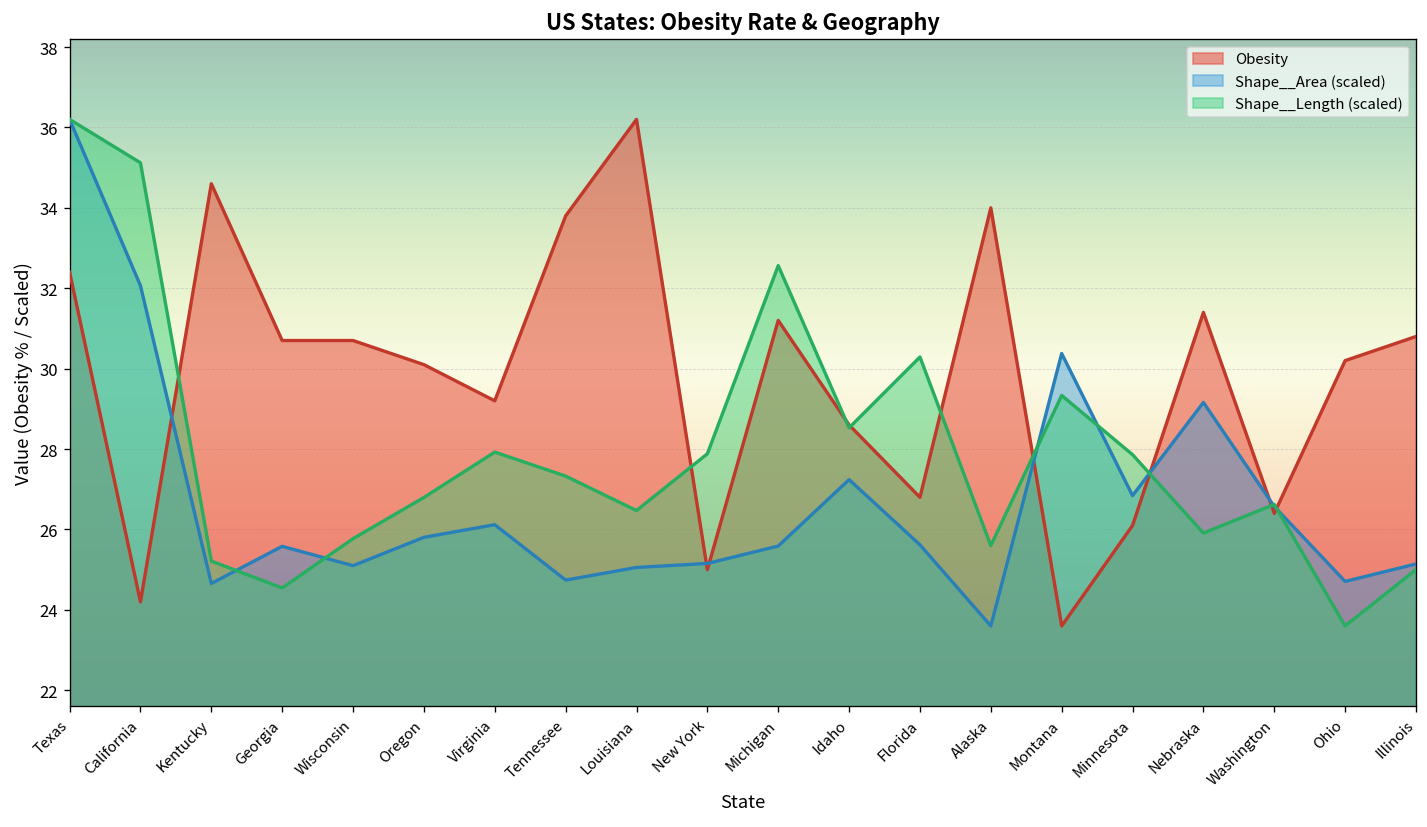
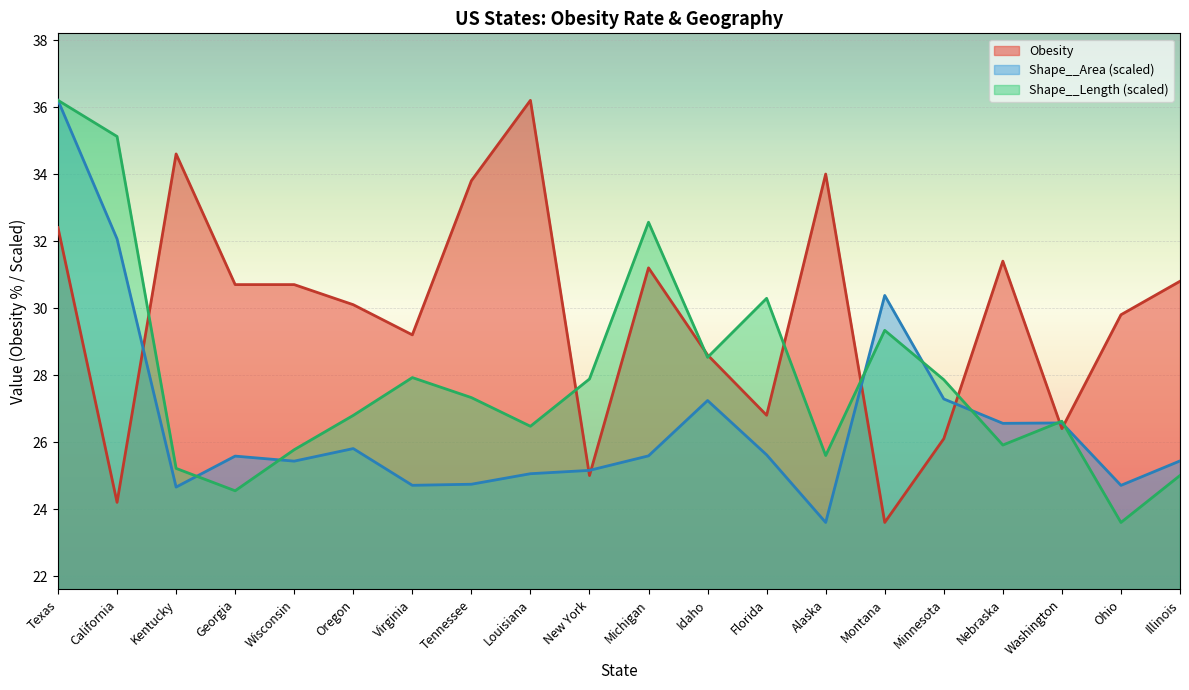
  {
    "Obesity": {
      "Texas": 32.4,
      "California": 24.2,
      "Kentucky": 34.6,
      "Georgia": 30.7,
      "Wisconsin": 30.7,
      "Oregon": 30.1,
      "Virginia": 29.2,
      "Tennessee": 33.8,
      "Louisiana": 36.2,
      "New York": 25.0,
      "Michigan": 31.2,
      "Florida": 26.8,
      "Alaska": 34.0,
      "Montana": 23.6,
      "Minnesota": 26.1,
      "Nebraska": 31.4,
      "Washington": 26.4,
-     "Ohio": 30.2,
+     "Ohio": 29.8,
      "Illinois": 30.8
    },
    "Shape__Area (scaled)": {
      "California": 32.1,
      "Kentucky": 24.7,
      "Georgia": 25.6,
-     "Wisconsin": 25.1,
+     "Wisconsin": 25.4,
      "Oregon": 25.8,
-     "Virginia": 26.1,
+     "Virginia": 24.7,
      "Tennessee": 24.7,
      "Louisiana": 25.1,
      "New York": 25.2,
      "Michigan": 25.6,
      "Idaho": 27.2,
      "Florida": 25.6,
      "Alaska": 23.6,
      "Montana": 30.4,
-     "Minnesota": 26.8,
-     "Nebraska": 29.2,
+     "Minnesota": 27.3,
+     "Nebraska": 26.6,
      "Ohio": 24.7,
-     "Illinois": 25.1
+     "Illinois": 25.4
    },
    "Shape__Length (scaled)": {
      "California": 35.1,
      "Kentucky": 25.2,
      "Georgia": 24.5,
      "Wisconsin": 25.8,
      "Oregon": 26.8,
      "Virginia": 27.9,
      "Tennessee": 27.3,
      "Louisiana": 26.5,
      "New York": 27.9,
      "Michigan": 32.6,
      "Florida": 30.3,
      "Alaska": 25.6,
      "Montana": 29.3,
      "Minnesota": 27.9,
      "Nebraska": 25.9,
      "Ohio": 23.6,
      "Illinois": 25.0
    }
  }
